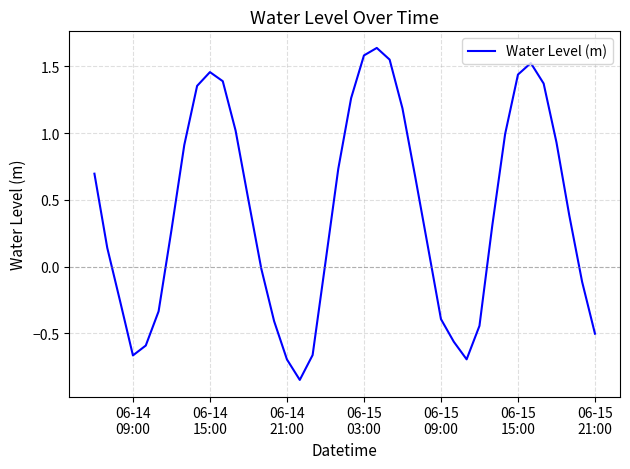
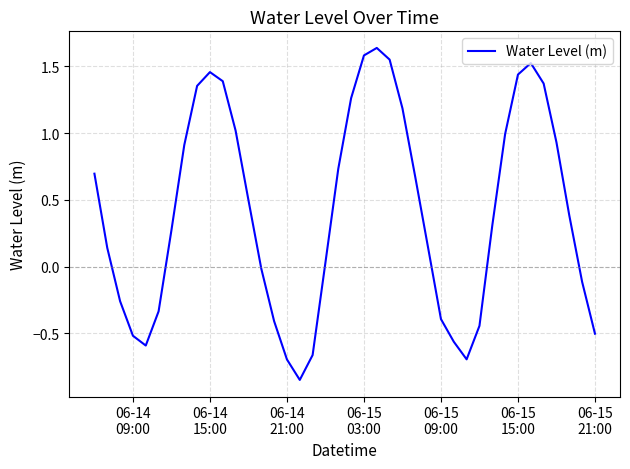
  {
-   "06-14 09:00": -0.66,
+   "06-14 09:00": -0.52,
    "06-14 15:00": 1.46,
    "06-14 21:00": -0.70,
    "06-15 03:00": 1.58,
    "06-15 09:00": -0.39,
    "06-15 15:00": 1.44,
    "06-15 21:00": -0.50
  }
